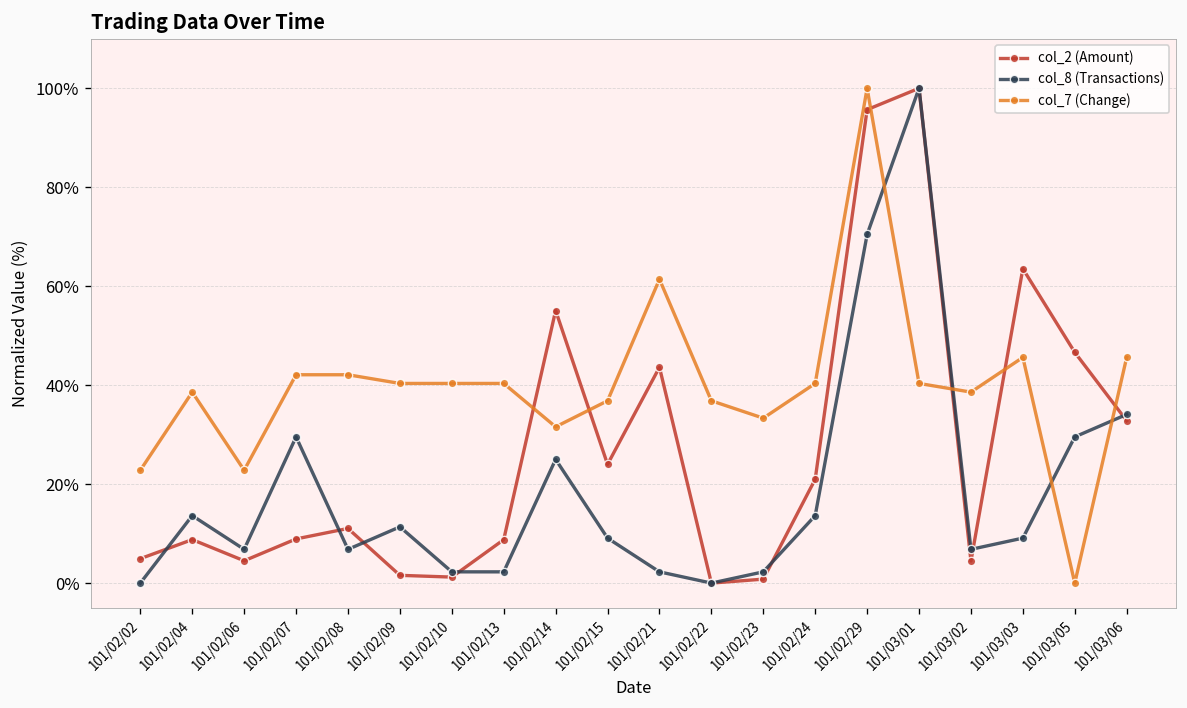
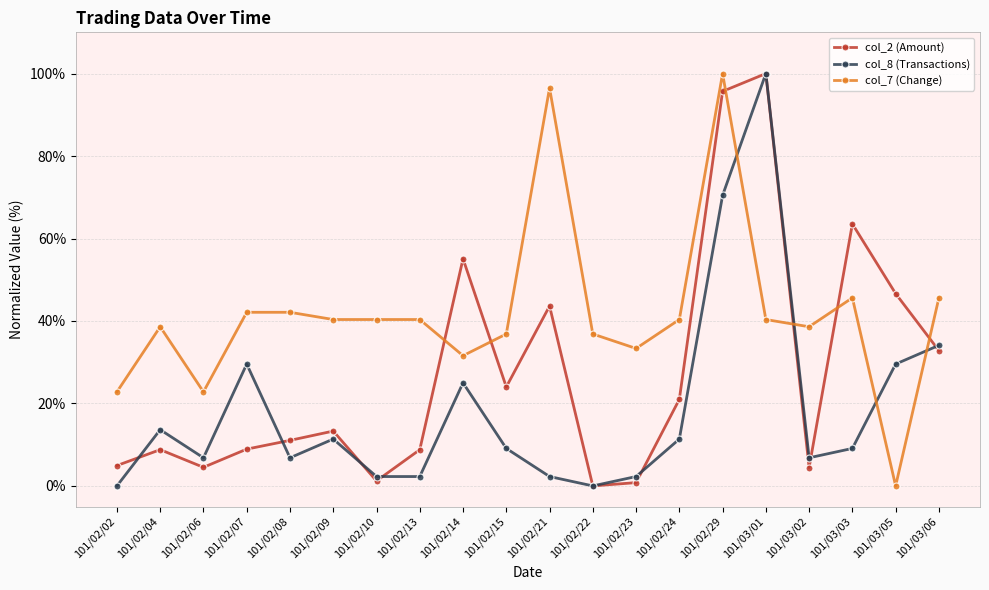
  {
    "col_2 (Amount)": {
      "101/02/02": "5%",
      "101/02/04": "9%",
      "101/02/06": "5%",
      "101/02/07": "9%",
      "101/02/08": "11%",
-     "101/02/09": "2%",
+     "101/02/09": "13%",
      "101/02/10": "1%",
      "101/02/13": "9%",
      "101/02/14": "55%",
      "101/02/15": "24%",
      "101/02/21": "44%",
      "101/02/23": "1%",
      "101/02/24": "21%",
      "101/02/29": "96%",
      "101/03/02": "4%",
      "101/03/03": "64%",
      "101/03/05": "47%",
      "101/03/06": "33%"
    },
    "col_8 (Transactions)": {
      "101/02/02": "0%",
      "101/02/04": "14%",
      "101/02/06": "7%",
      "101/02/07": "30%",
      "101/02/08": "7%",
      "101/02/09": "11%",
      "101/02/10": "2%",
      "101/02/13": "2%",
      "101/02/14": "25%",
      "101/02/15": "9%",
      "101/02/21": "2%",
      "101/02/23": "2%",
-     "101/02/24": "14%",
+     "101/02/24": "11%",
      "101/02/29": "70%",
      "101/03/02": "7%",
      "101/03/03": "9%",
      "101/03/05": "30%",
      "101/03/06": "34%"
    },
    "col_7 (Change)": {
      "101/02/02": "23%",
      "101/02/04": "39%",
      "101/02/06": "23%",
      "101/02/07": "42%",
      "101/02/08": "42%",
      "101/02/09": "40%",
      "101/02/10": "40%",
      "101/02/13": "40%",
      "101/02/14": "32%",
      "101/02/15": "37%",
-     "101/02/21": "61%",
+     "101/02/21": "96%",
      "101/02/22": "37%",
      "101/02/23": "33%",
      "101/02/24": "40%",
      "101/02/29": "100%",
      "101/03/01": "40%",
      "101/03/02": "39%",
      "101/03/03": "46%",
      "101/03/05": "0%",
      "101/03/06": "46%"
    }
  }
